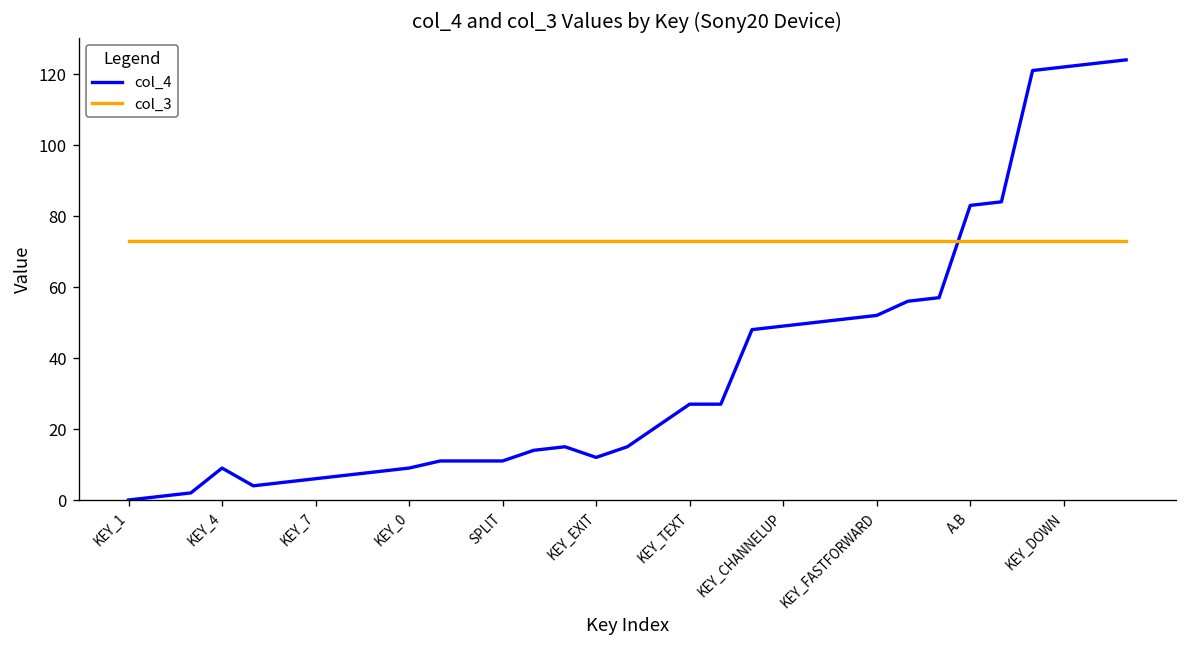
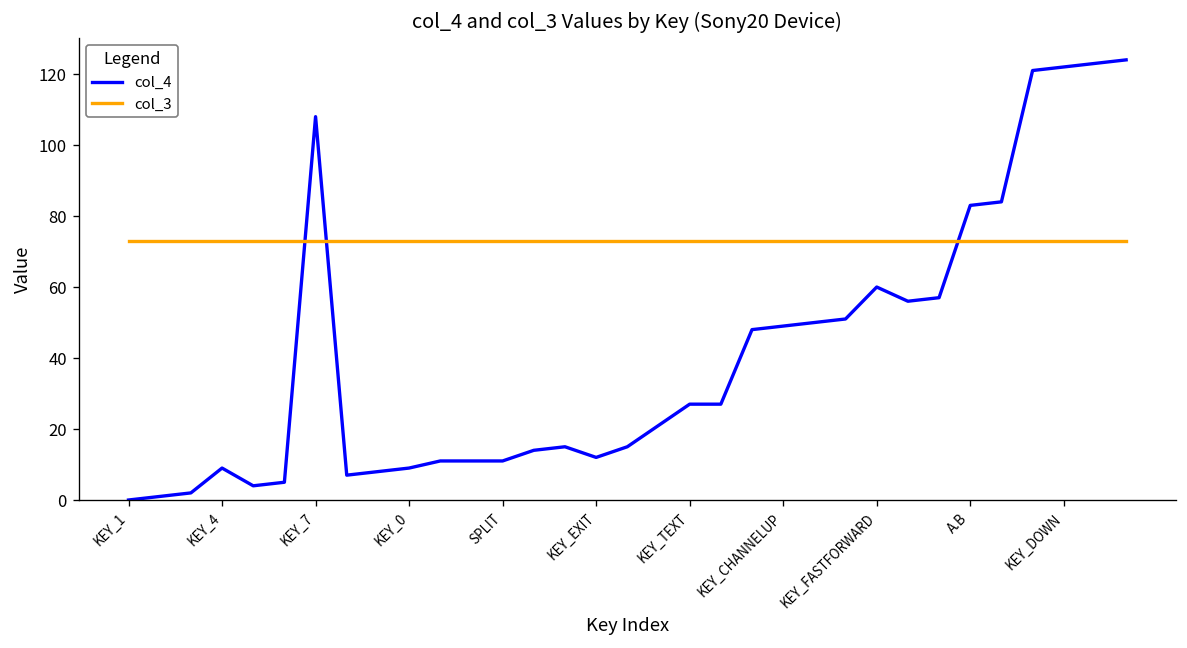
  {
    "col_4": {
      "KEY_1": 0,
      "KEY_4": 9,
-     "KEY_7": 6,
+     "KEY_7": 108,
      "KEY_0": 9,
      "SPLIT": 11,
      "KEY_EXIT": 12,
      "KEY_TEXT": 27,
      "KEY_CHANNELUP": 49,
-     "KEY_FASTFORWARD": 52,
+     "KEY_FASTFORWARD": 60,
      "A.B": 83,
      "KEY_DOWN": 122
    },
    "col_3": {
      "KEY_1": 73,
      "KEY_4": 73,
      "KEY_7": 73,
      "KEY_0": 73,
      "SPLIT": 73,
      "KEY_EXIT": 73,
      "KEY_TEXT": 73,
      "KEY_CHANNELUP": 73,
      "KEY_FASTFORWARD": 73,
      "A.B": 73,
      "KEY_DOWN": 73
    }
  }
